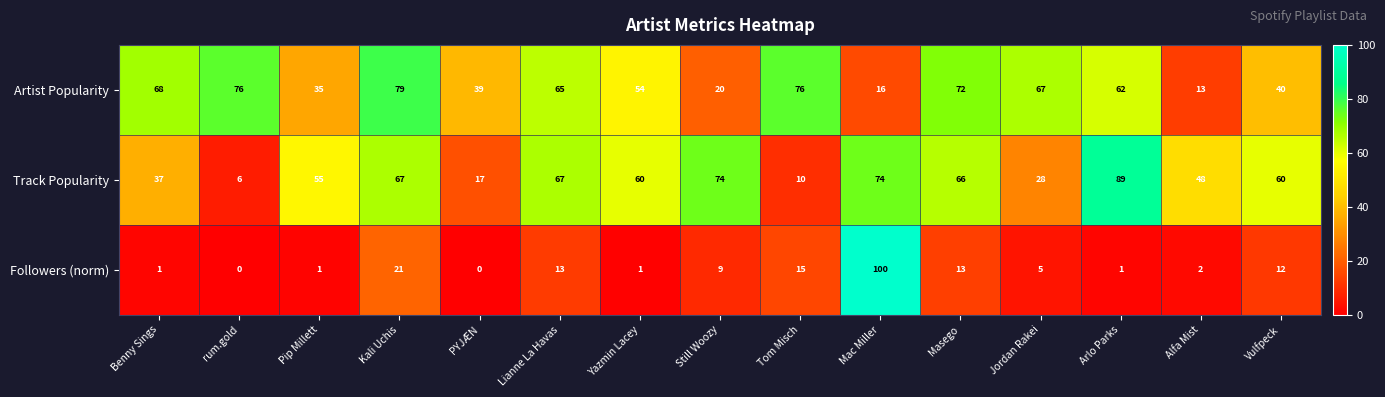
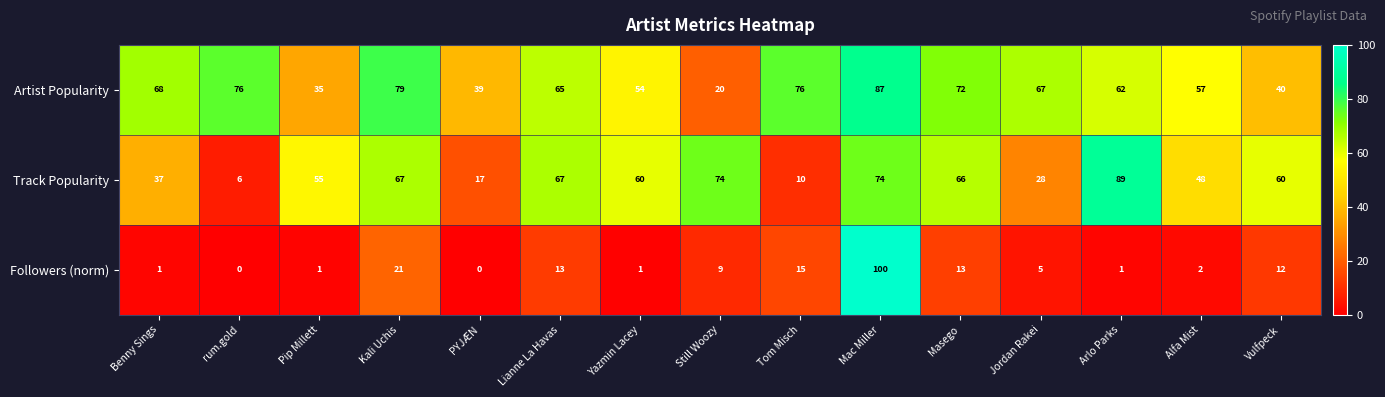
  {
    "Artist Popularity": {
      "Benny Sings": 68,
      "rum.gold": 76,
      "Pip Millett": 35,
      "Kali Uchis": 79,
      "PYJÆN": 39,
      "Lianne La Havas": 65,
      "Yazmin Lacey": 54,
      "Still Woozy": 20,
      "Tom Misch": 76,
-     "Mac Miller": 16,
+     "Mac Miller": 87,
      "Masego": 72,
      "Jordan Rakei": 67,
      "Arlo Parks": 62,
-     "Alfa Mist": 13,
+     "Alfa Mist": 57,
      "Vulfpeck": 40
    },
    "Track Popularity": {
      "Benny Sings": 37,
      "rum.gold": 6,
      "Pip Millett": 55,
      "Kali Uchis": 67,
      "PYJÆN": 17,
      "Lianne La Havas": 67,
      "Yazmin Lacey": 60,
      "Still Woozy": 74,
      "Tom Misch": 10,
      "Mac Miller": 74,
      "Masego": 66,
      "Jordan Rakei": 28,
      "Arlo Parks": 89,
      "Alfa Mist": 48,
      "Vulfpeck": 60
    },
    "Followers (norm)": {
      "Benny Sings": 1,
      "rum.gold": 0,
      "Pip Millett": 1,
      "Kali Uchis": 21,
      "PYJÆN": 0,
      "Lianne La Havas": 13,
      "Yazmin Lacey": 1,
      "Still Woozy": 9,
      "Tom Misch": 15,
      "Mac Miller": 100,
      "Masego": 13,
      "Jordan Rakei": 5,
      "Arlo Parks": 1,
      "Alfa Mist": 2,
      "Vulfpeck": 12
    }
  }
